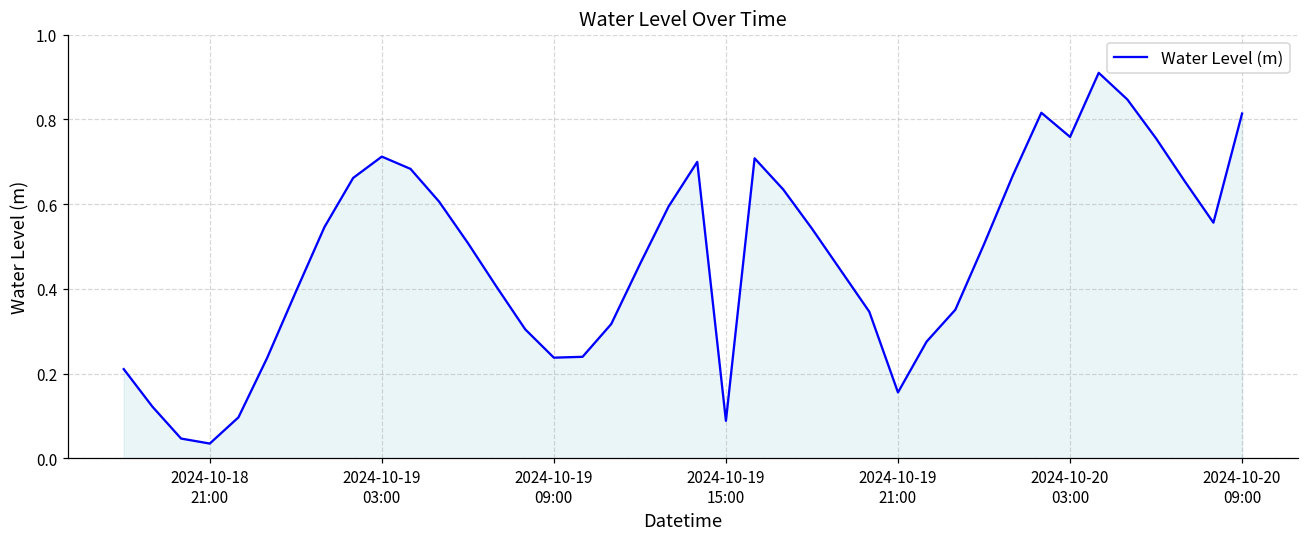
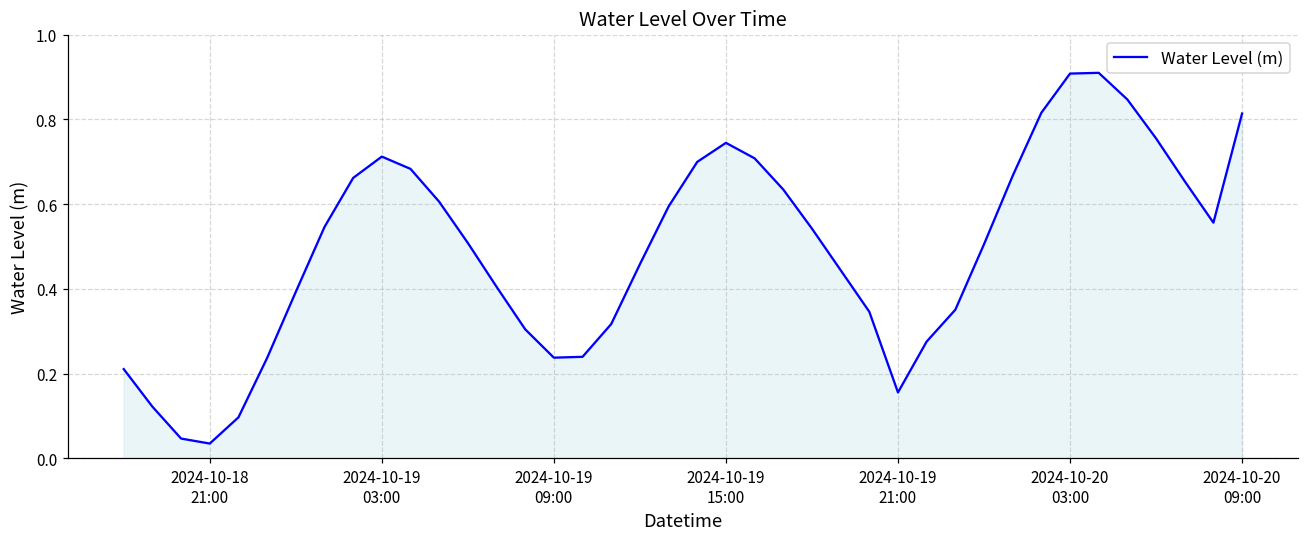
  {
    "2024-10-18 21:00": 0.03,
    "2024-10-19 03:00": 0.71,
    "2024-10-19 09:00": 0.24,
-   "2024-10-19 15:00": 0.09,
+   "2024-10-19 15:00": 0.74,
    "2024-10-19 21:00": 0.16,
-   "2024-10-20 03:00": 0.76,
+   "2024-10-20 03:00": 0.91,
    "2024-10-20 09:00": 0.81
  }
